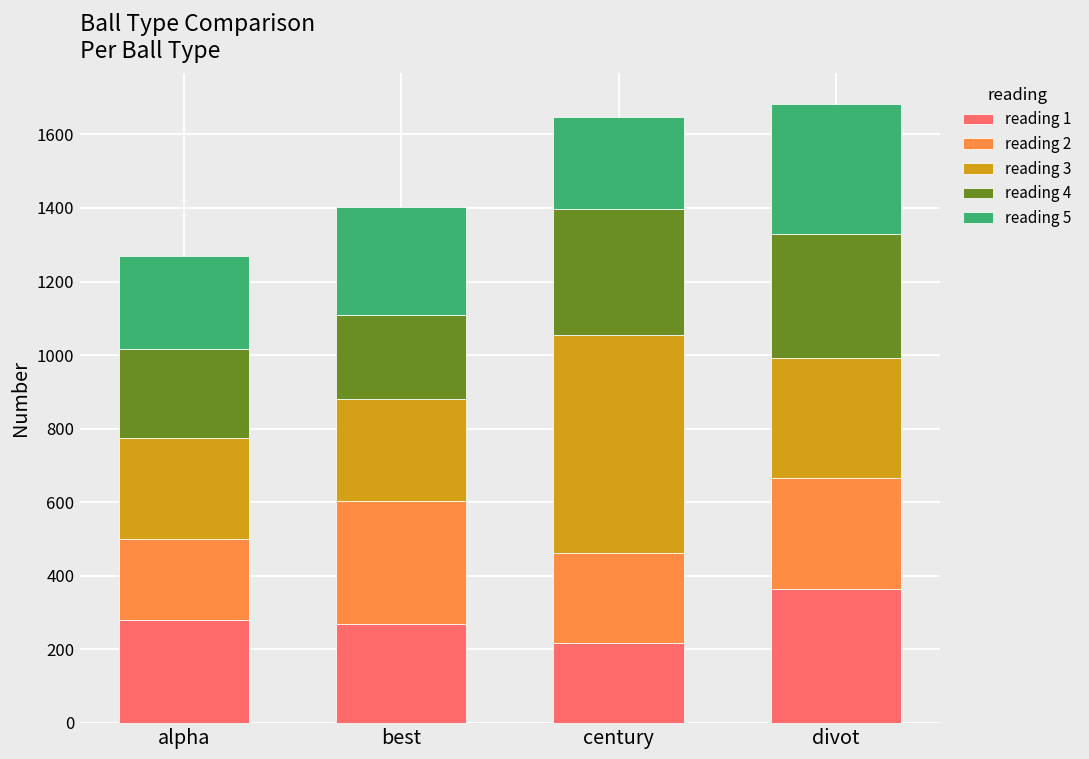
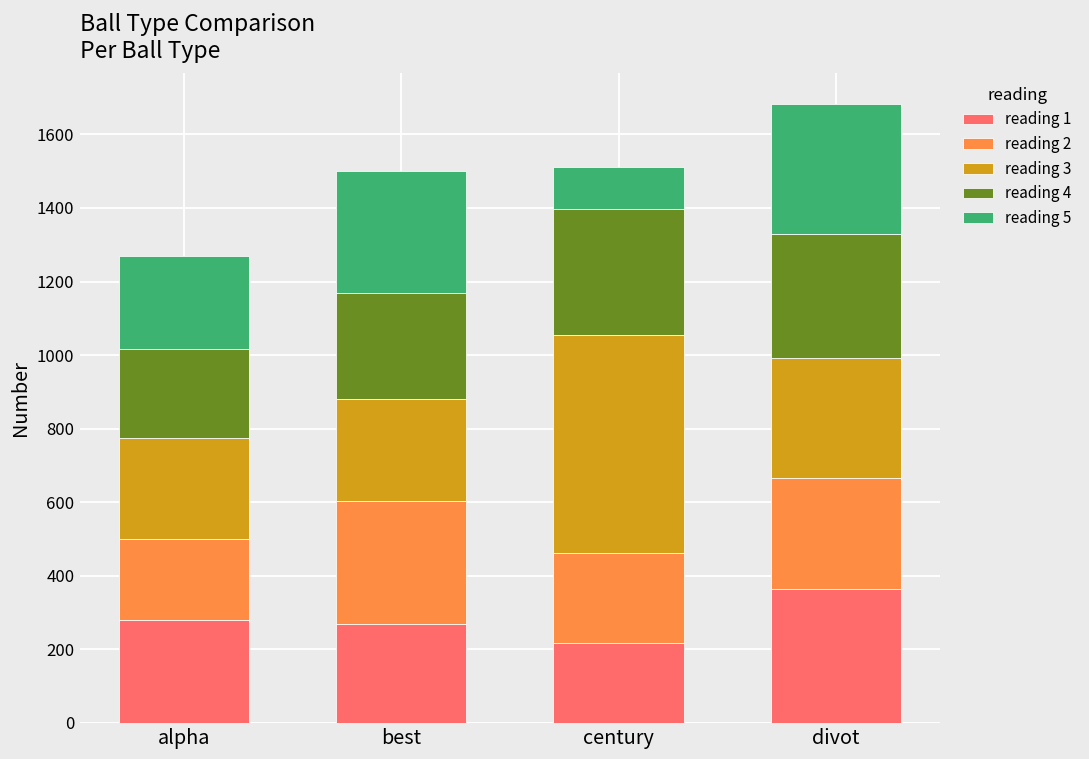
  {
    "reading 3": {
      "alpha": 270,
      "best": 280,
      "century": 590,
      "divot": 330
    },
    "reading 4": {
      "alpha": 240,
-     "best": 230,
+     "best": 290,
      "century": 340,
      "divot": 340
    },
    "reading 5": {
      "alpha": 250,
-     "best": 290,
-     "century": 250,
+     "best": 330,
+     "century": 120,
      "divot": 360
    }
  }
